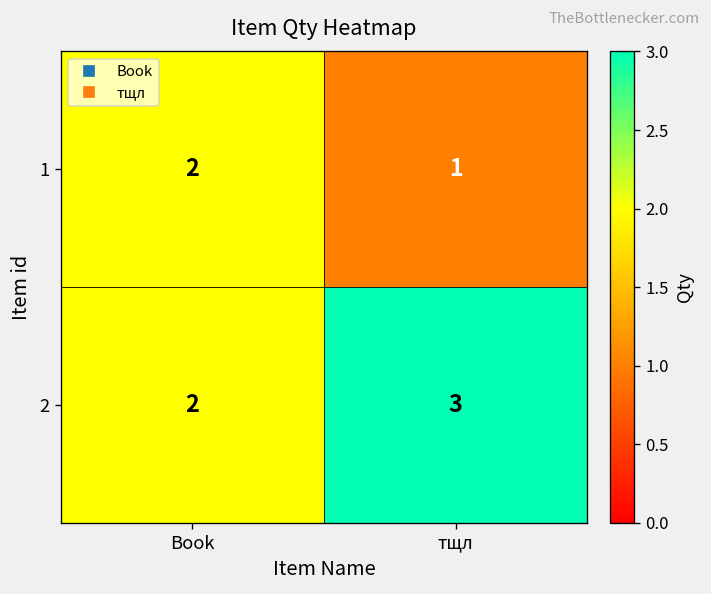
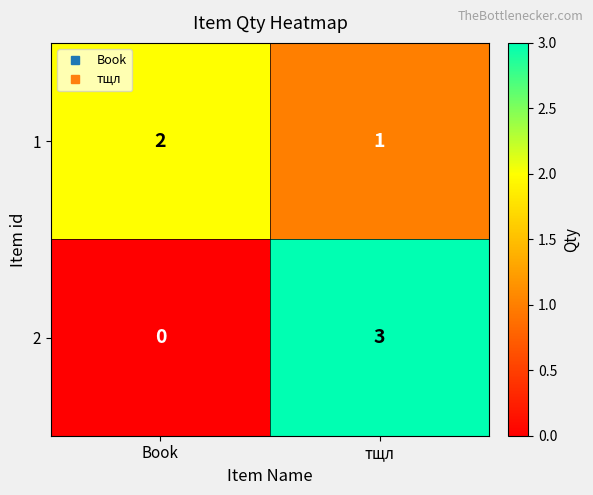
  {
    "1": {
      "Book": 2,
      "тщл": 1
    },
    "2": {
-     "Book": 2,
+     "Book": 0,
      "тщл": 3
    }
  }
